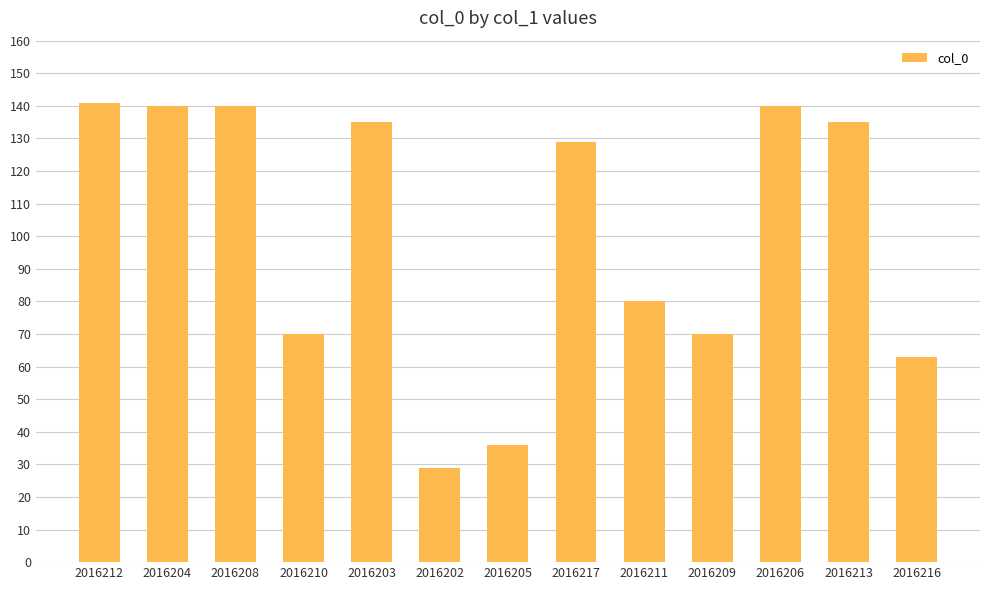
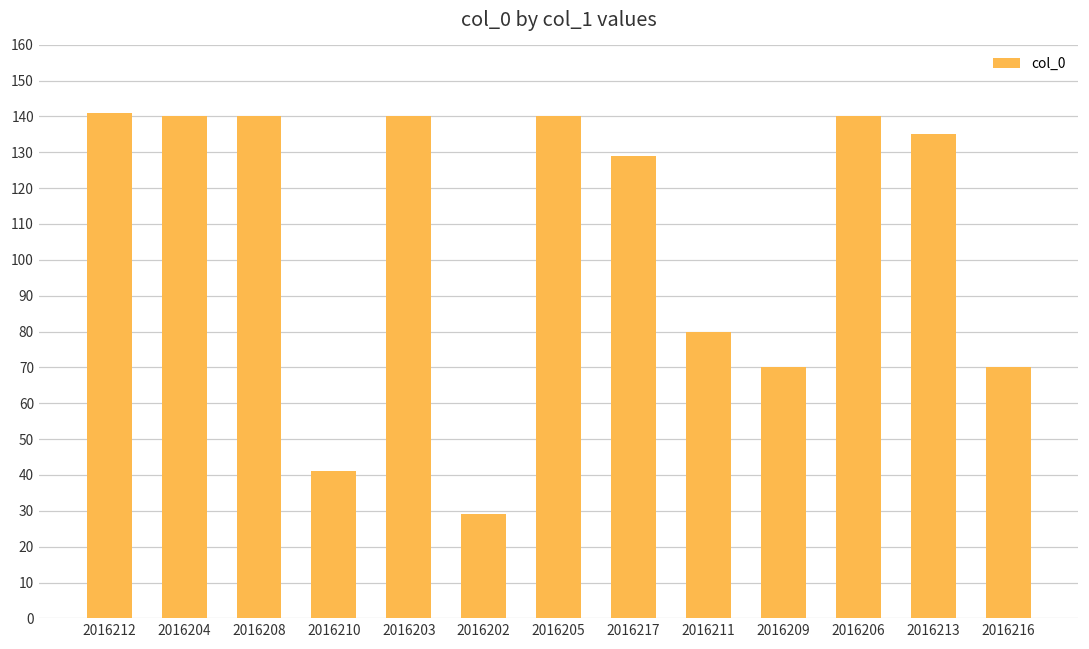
  {
    "2016212": 141,
    "2016204": 140,
    "2016208": 140,
-   "2016210": 70,
-   "2016203": 135,
+   "2016210": 41,
+   "2016203": 140,
    "2016202": 29,
-   "2016205": 36,
+   "2016205": 140,
    "2016217": 129,
    "2016211": 80,
    "2016209": 70,
    "2016206": 140,
    "2016213": 135,
-   "2016216": 63
+   "2016216": 70
  }
